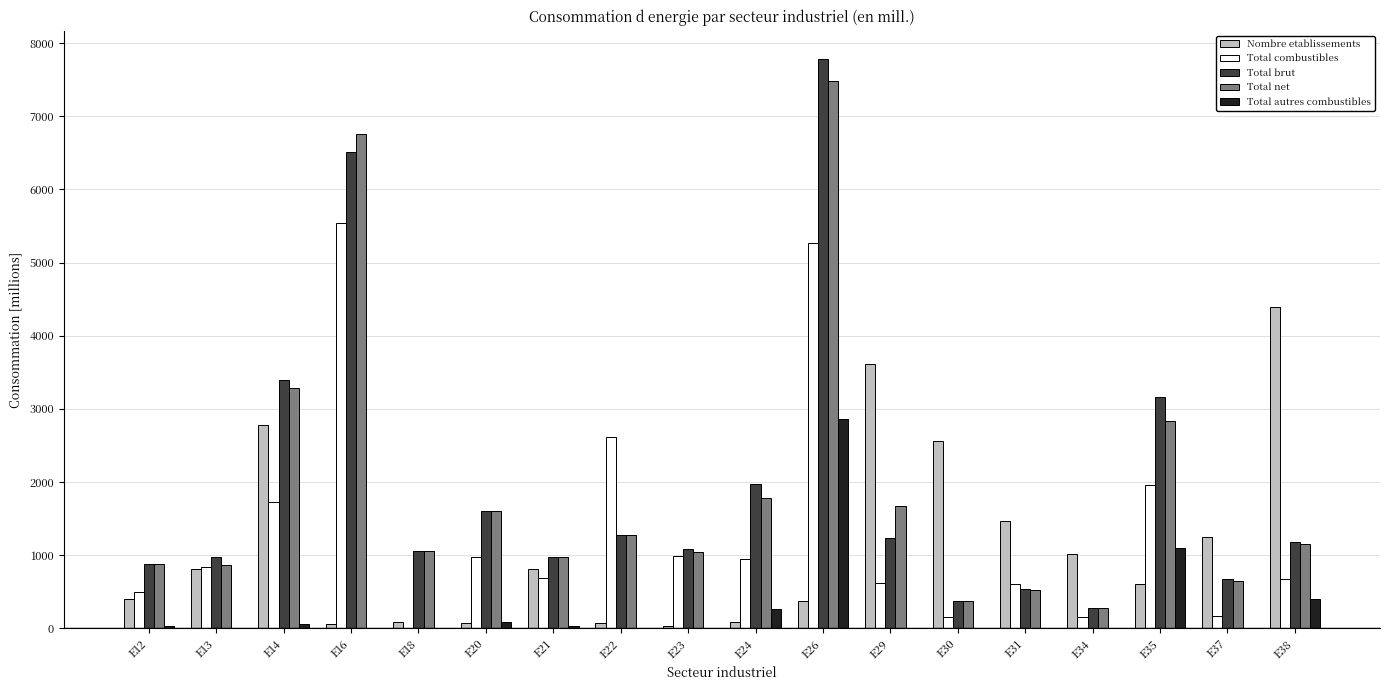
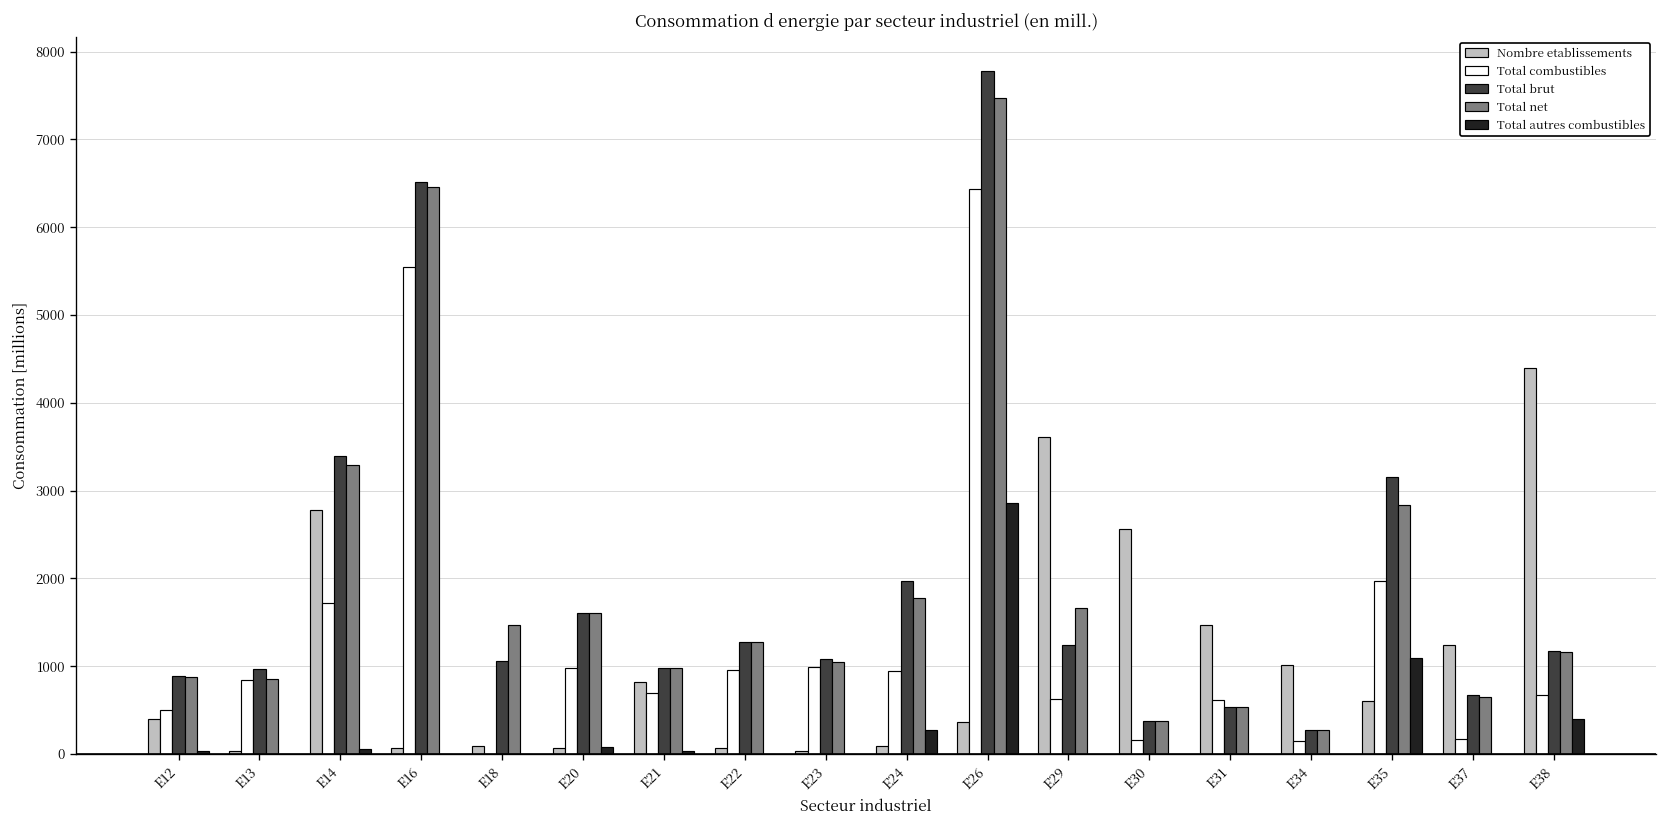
  {
    "Nombre etablissements": {
      "E12": 400,
-     "E13": 800,
+     "E13": 0,
      "E14": 2800,
      "E16": 100,
      "E18": 100,
      "E20": 100,
      "E21": 800,
      "E22": 100,
      "E23": 0,
      "E24": 100,
      "E26": 400,
      "E29": 3600,
      "E30": 2600,
      "E31": 1500,
      "E34": 1000,
      "E35": 600,
      "E37": 1200,
      "E38": 4400
    },
    "Total combustibles": {
      "E12": 500,
      "E13": 800,
      "E14": 1700,
      "E16": 5500,
      "E18": 0,
      "E20": 1000,
      "E21": 700,
-     "E22": 2600,
+     "E22": 1000,
      "E23": 1000,
      "E24": 900,
-     "E26": 5300,
+     "E26": 6400,
      "E29": 600,
      "E30": 200,
      "E31": 600,
      "E34": 200,
      "E35": 2000,
      "E37": 200,
      "E38": 700
    },
    "Total net": {
      "E12": 900,
      "E13": 900,
      "E14": 3300,
-     "E16": 6800,
-     "E18": 1100,
+     "E16": 6500,
+     "E18": 1500,
      "E20": 1600,
      "E21": 1000,
      "E22": 1300,
      "E23": 1100,
      "E24": 1800,
      "E26": 7500,
      "E29": 1700,
      "E30": 400,
      "E31": 500,
      "E34": 300,
      "E35": 2800,
      "E37": 600,
      "E38": 1200
    }
  }
